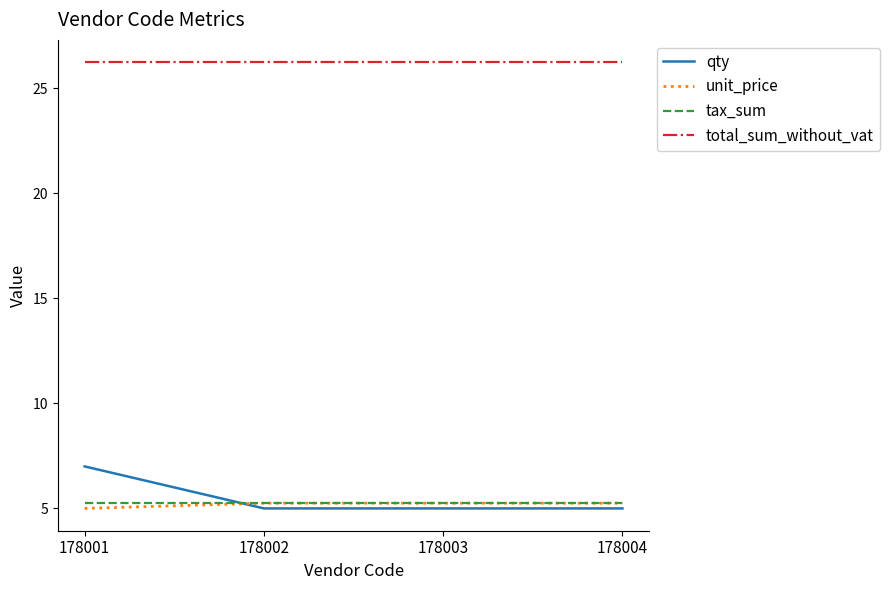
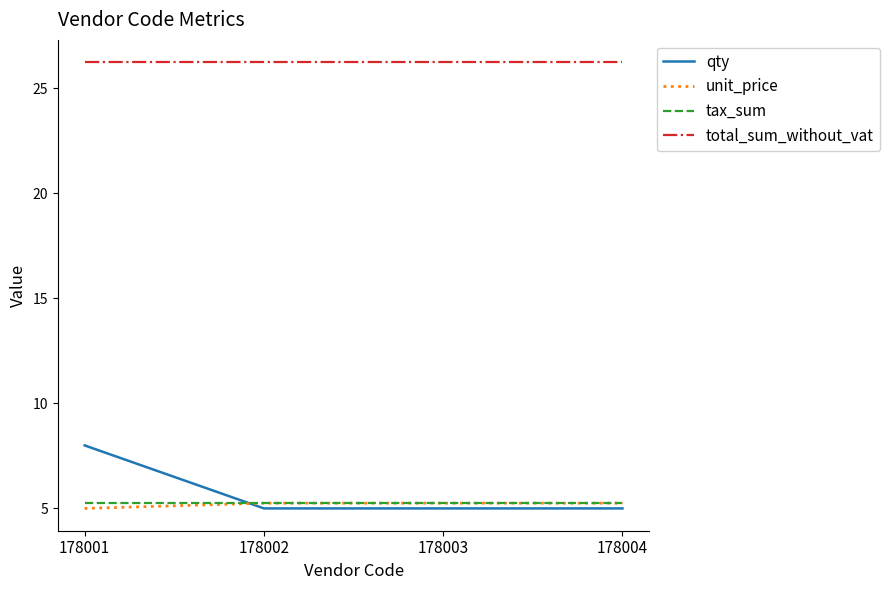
  {
    "qty": {
-     "178001": 7,
+     "178001": 8,
      "178002": 5,
      "178003": 5,
      "178004": 5
    },
    "unit_price": {
      "178001": 5
    },
    "tax_sum": {
      "178001": 5.3
    },
    "total_sum_without_vat": {
      "178001": 26.3,
      "178002": 26.3,
      "178003": 26.3,
      "178004": 26.3
    }
  }
